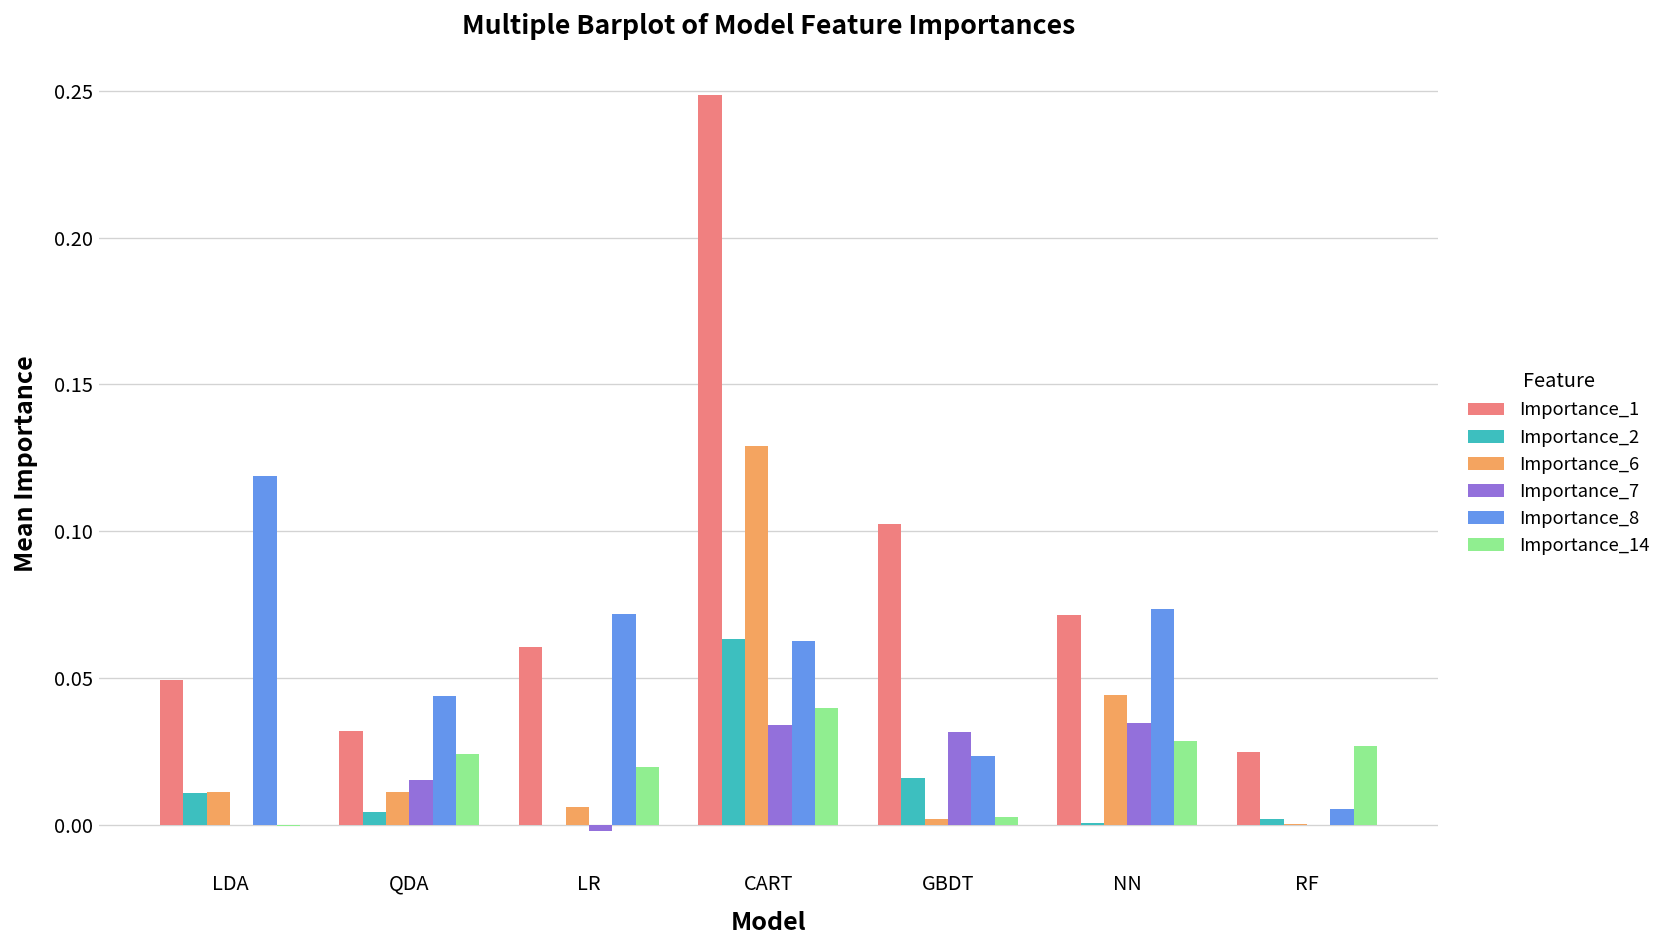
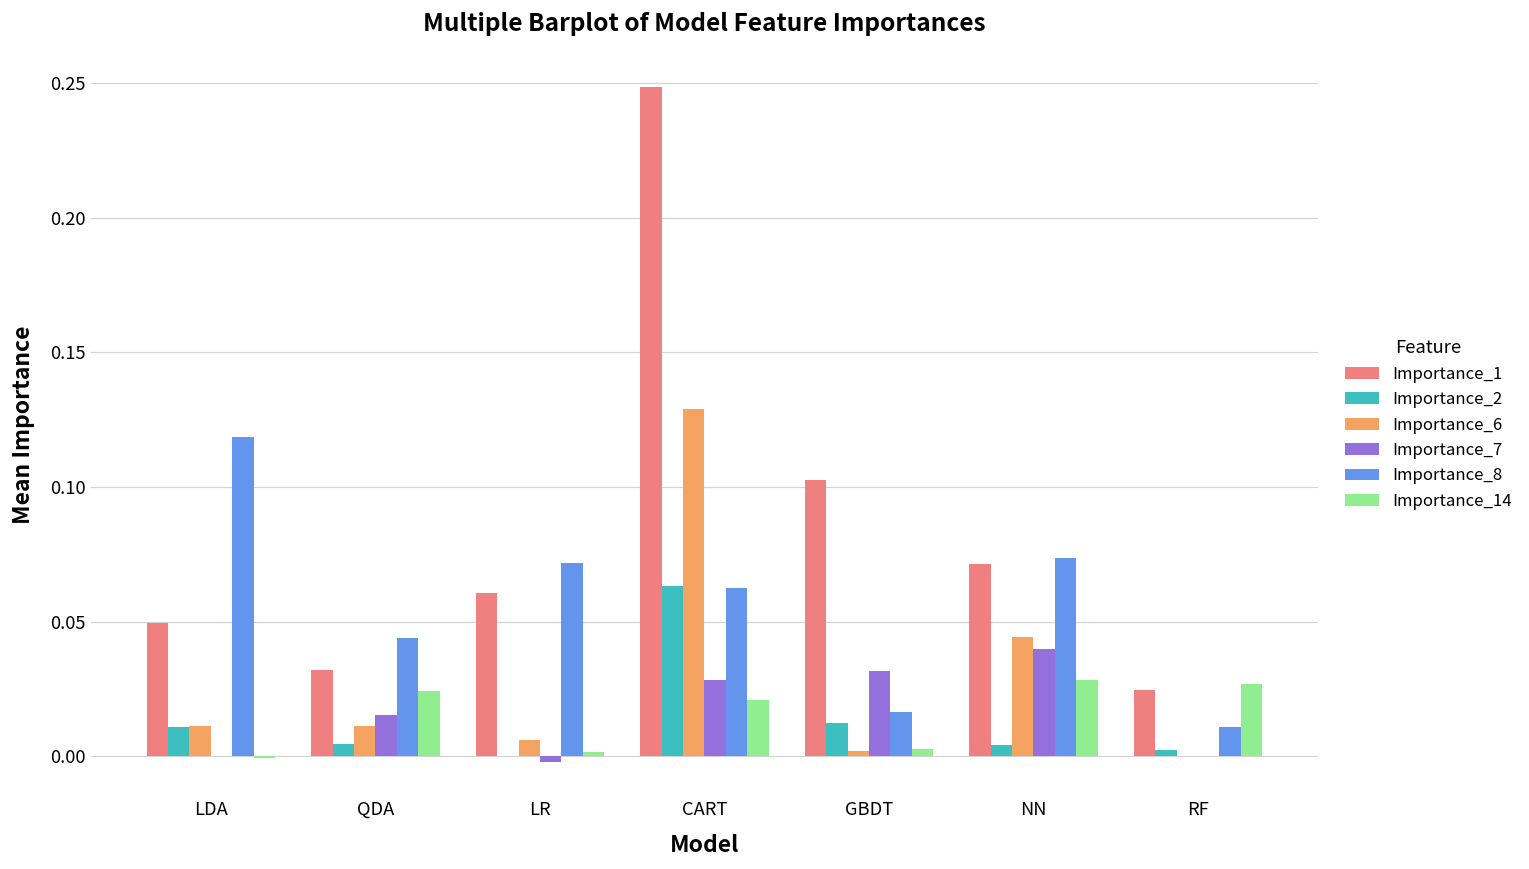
  {
    "Importance_2": {
      "LDA": 0.011,
      "QDA": 0.005,
      "CART": 0.063,
-     "GBDT": 0.016,
-     "NN": 0.001,
+     "GBDT": 0.012,
+     "NN": 0.004,
      "RF": 0.002
    },
    "Importance_7": {
      "QDA": 0.015,
      "LR": -0.002,
-     "CART": 0.034,
+     "CART": 0.028,
      "GBDT": 0.032,
-     "NN": 0.035
+     "NN": 0.040
    },
    "Importance_8": {
      "LDA": 0.119,
      "QDA": 0.044,
      "LR": 0.072,
      "CART": 0.063,
-     "GBDT": 0.023,
+     "GBDT": 0.016,
      "NN": 0.074,
-     "RF": 0.005
+     "RF": 0.011
    },
    "Importance_14": {
      "QDA": 0.024,
-     "LR": 0.020,
-     "CART": 0.040,
+     "LR": 0.002,
+     "CART": 0.021,
      "GBDT": 0.003,
      "NN": 0.028,
      "RF": 0.027
    }
  }
